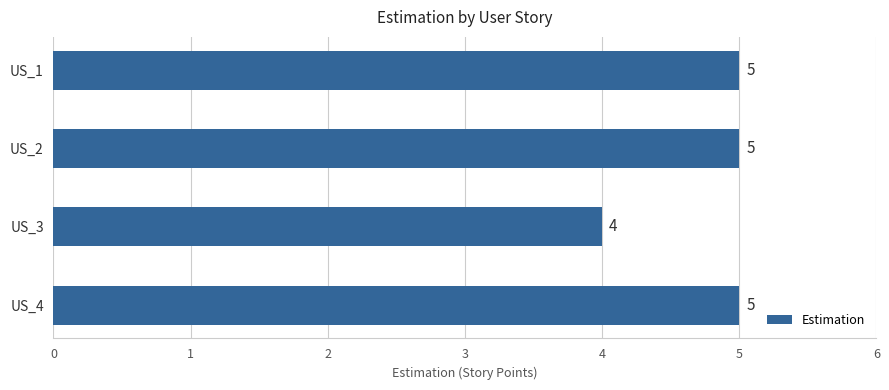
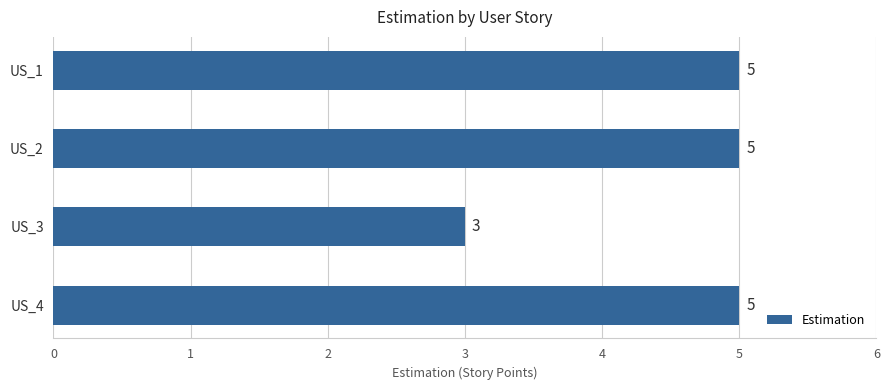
  {
    "US_1": 5,
    "US_2": 5,
-   "US_3": 4,
+   "US_3": 3,
    "US_4": 5
  }
